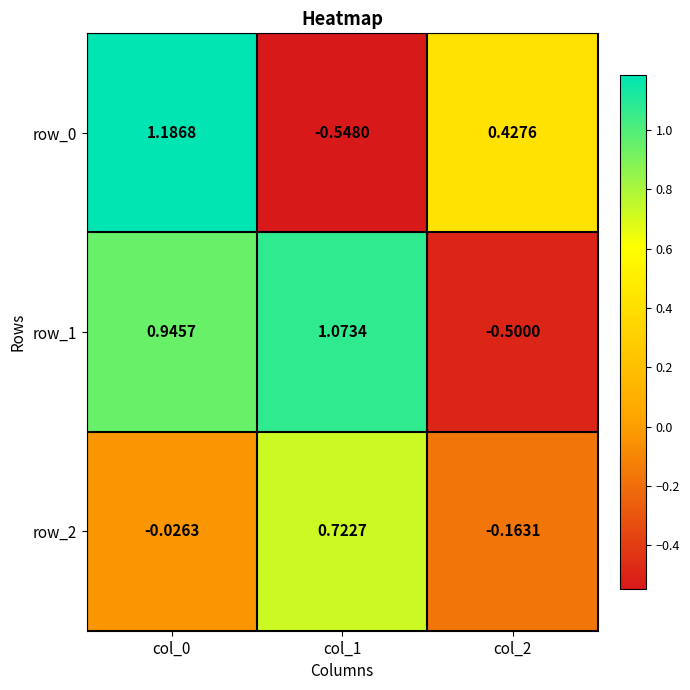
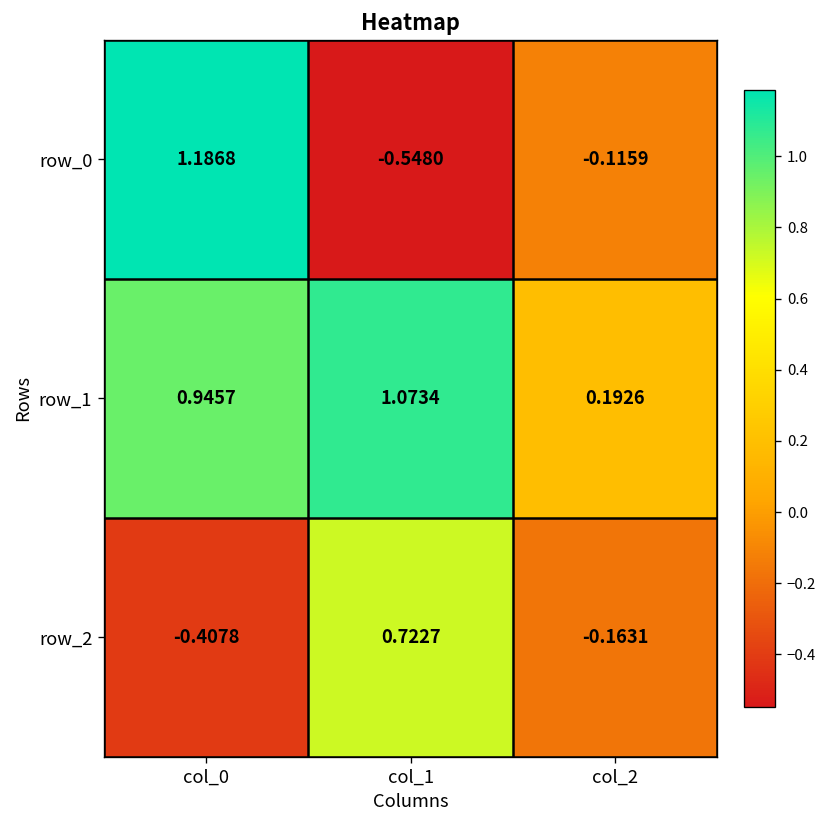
  {
    "row_0": {
      "col_0": 1.1868,
      "col_1": -0.5480,
-     "col_2": 0.4276
+     "col_2": -0.1159
    },
    "row_1": {
      "col_0": 0.9457,
      "col_1": 1.0734,
-     "col_2": -0.5000
+     "col_2": 0.1926
    },
    "row_2": {
-     "col_0": -0.0263,
+     "col_0": -0.4078,
      "col_1": 0.7227,
      "col_2": -0.1631
    }
  }
